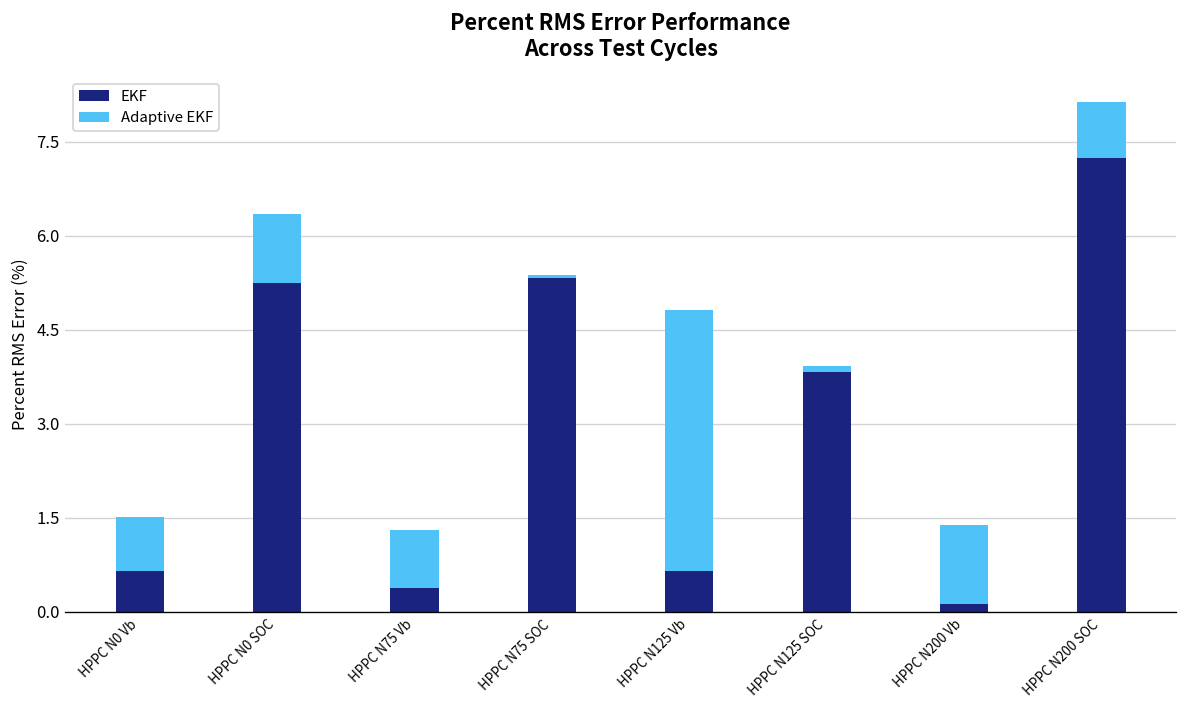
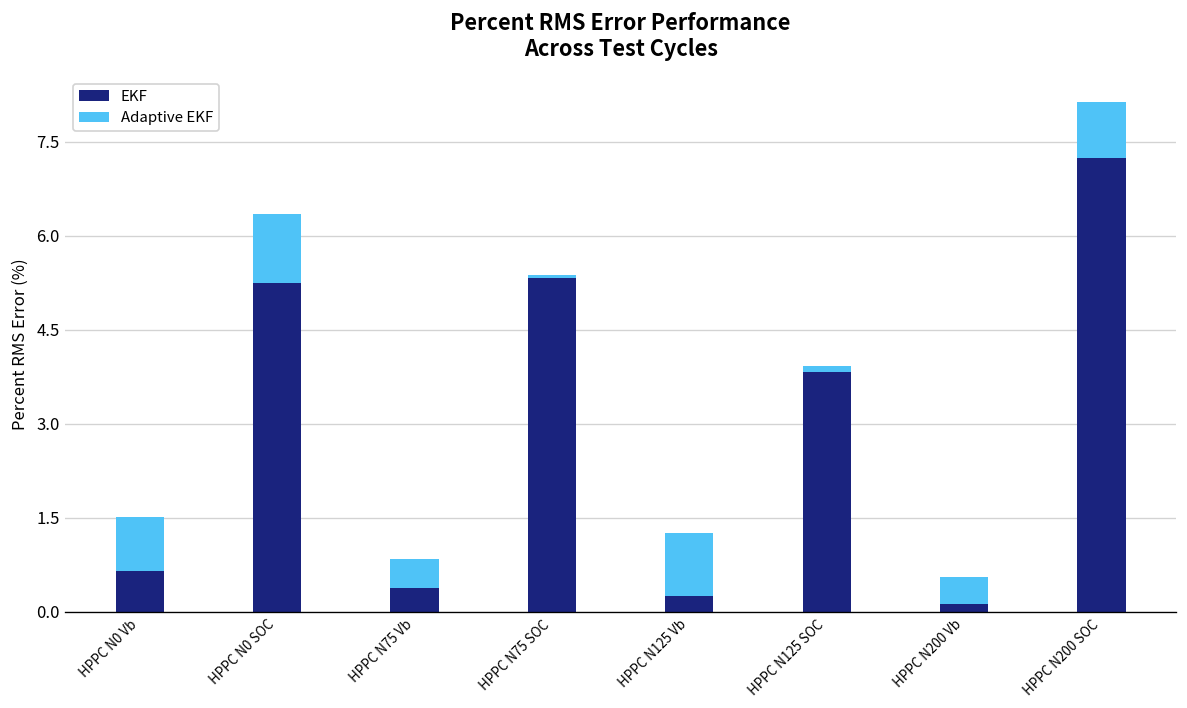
  {
    "EKF": {
      "HPPC N0 Vb": 0.6,
      "HPPC N0 SOC": 5.2,
      "HPPC N75 Vb": 0.4,
      "HPPC N75 SOC": 5.3,
-     "HPPC N125 Vb": 0.6,
+     "HPPC N125 Vb": 0.3,
      "HPPC N125 SOC": 3.8,
      "HPPC N200 Vb": 0.1,
      "HPPC N200 SOC": 7.2
    },
    "Adaptive EKF": {
      "HPPC N0 Vb": 0.9,
      "HPPC N0 SOC": 1.1,
-     "HPPC N75 Vb": 0.9,
+     "HPPC N75 Vb": 0.5,
      "HPPC N75 SOC": 0.1,
-     "HPPC N125 Vb": 4.2,
+     "HPPC N125 Vb": 1.0,
      "HPPC N125 SOC": 0.1,
-     "HPPC N200 Vb": 1.3,
+     "HPPC N200 Vb": 0.4,
      "HPPC N200 SOC": 0.9
    }
  }
